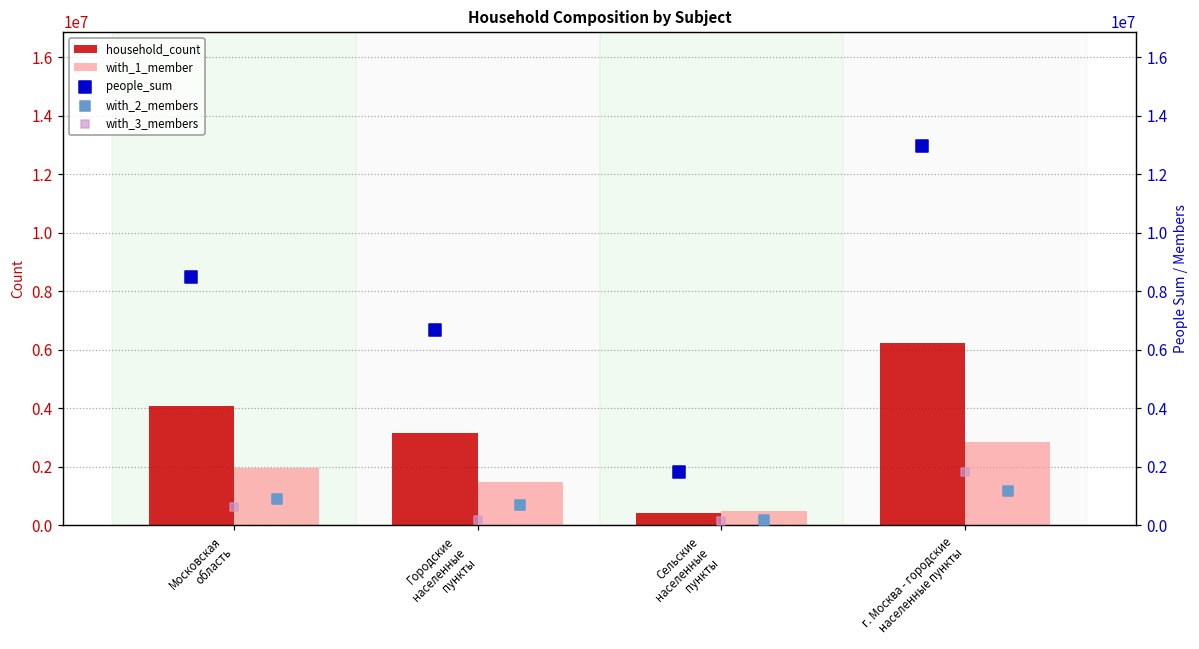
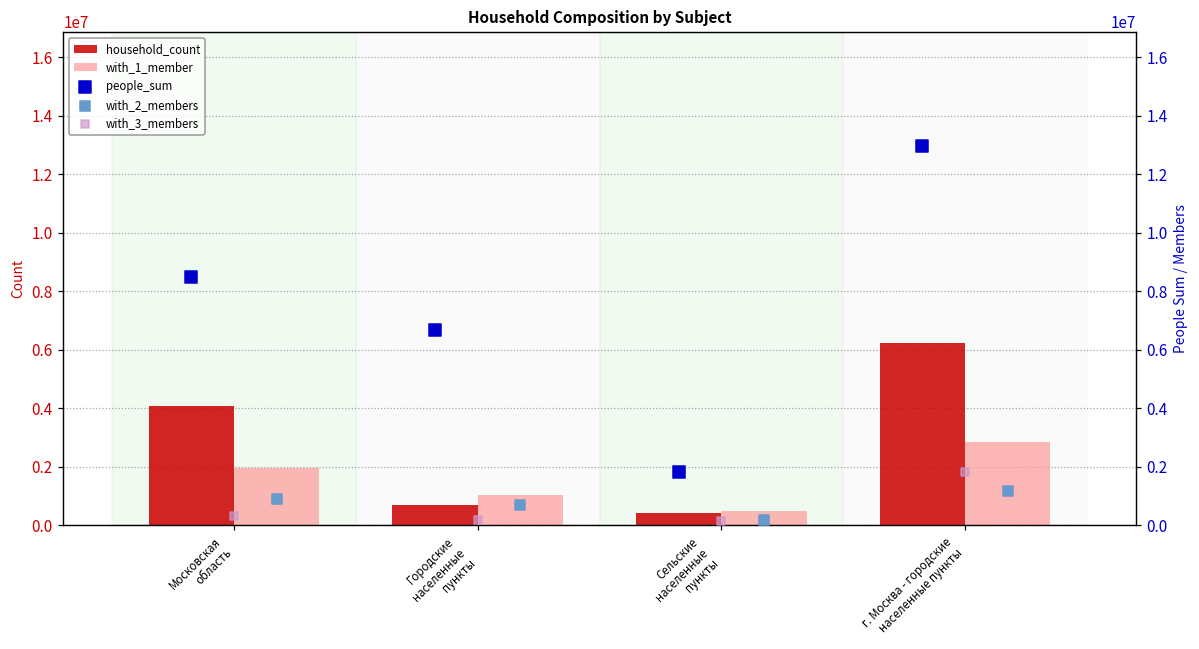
  {
    "household_count": {
      "Московская область": 4100000,
-     "Городские населенные пункты": 3200000,
+     "Городские населенные пункты": 700000,
      "Сельские населенные пункты": 400000,
      "г. Москва - городские населенные пункты": 6200000
    },
    "with_1_member": {
      "Московская область": 1900000,
-     "Городские населенные пункты": 1500000,
+     "Городские населенные пункты": 1000000,
      "Сельские населенные пункты": 500000,
      "г. Москва - городские населенные пункты": 2800000
    },
    "with_3_members": {
-     "Московская область": 600000
+     "Московская область": 300000
    }
  }
